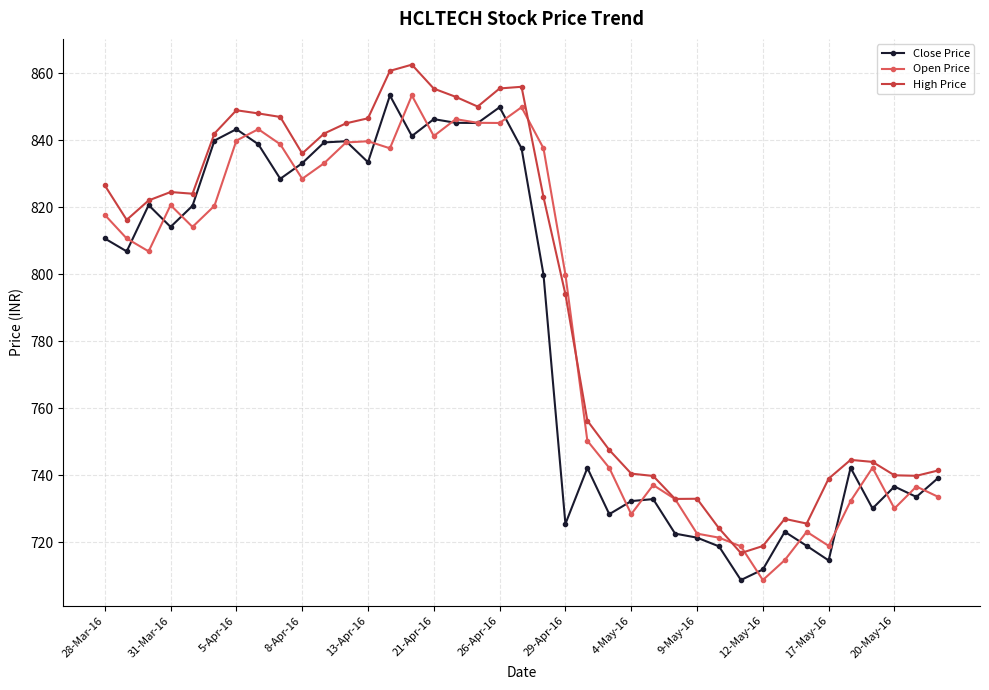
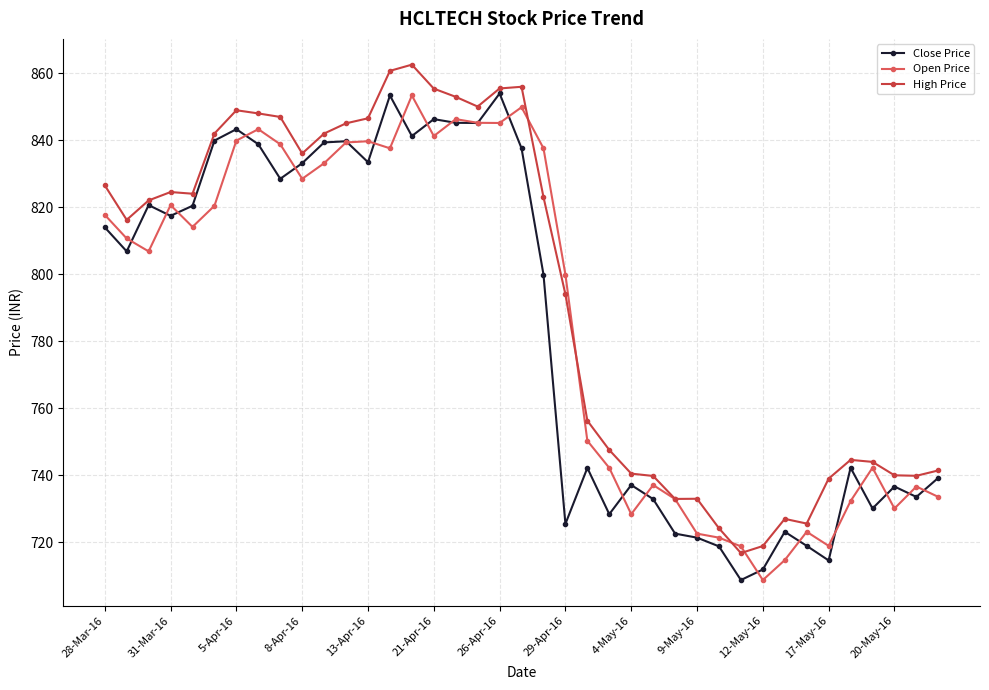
  {
    "Close Price": {
-     "28-Mar-16": 811,
-     "31-Mar-16": 814,
+     "28-Mar-16": 814,
+     "31-Mar-16": 817,
      "5-Apr-16": 843,
      "8-Apr-16": 833,
      "13-Apr-16": 833,
      "21-Apr-16": 846,
-     "26-Apr-16": 850,
+     "26-Apr-16": 854,
      "29-Apr-16": 726,
-     "4-May-16": 732,
+     "4-May-16": 737,
      "9-May-16": 721,
      "12-May-16": 712,
      "17-May-16": 715,
      "20-May-16": 737
    }
  }
